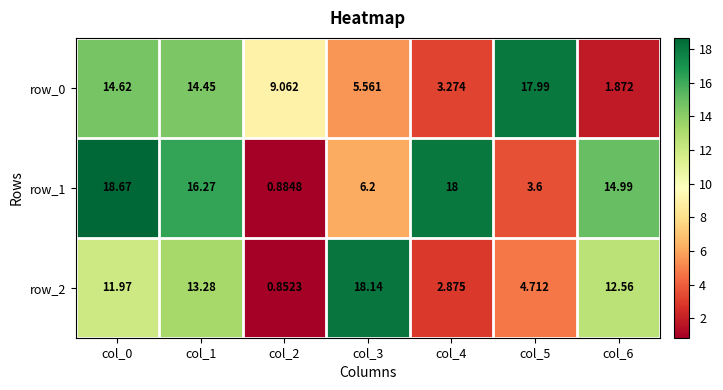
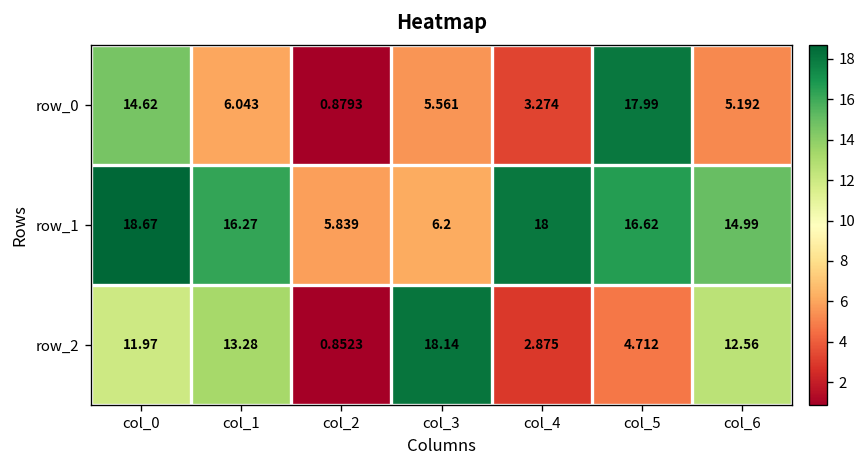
  {
    "row_0": {
      "col_0": 14.62,
-     "col_1": 14.45,
-     "col_2": 9.062,
+     "col_1": 6.043,
+     "col_2": 0.8793,
      "col_3": 5.561,
      "col_4": 3.274,
      "col_5": 17.99,
-     "col_6": 1.872
+     "col_6": 5.192
    },
    "row_1": {
      "col_0": 18.67,
      "col_1": 16.27,
-     "col_2": 0.8848,
+     "col_2": 5.839,
      "col_3": 6.2,
      "col_4": 18,
-     "col_5": 3.6,
+     "col_5": 16.62,
      "col_6": 14.99
    },
    "row_2": {
      "col_0": 11.97,
      "col_1": 13.28,
      "col_2": 0.8523,
      "col_3": 18.14,
      "col_4": 2.875,
      "col_5": 4.712,
      "col_6": 12.56
    }
  }
